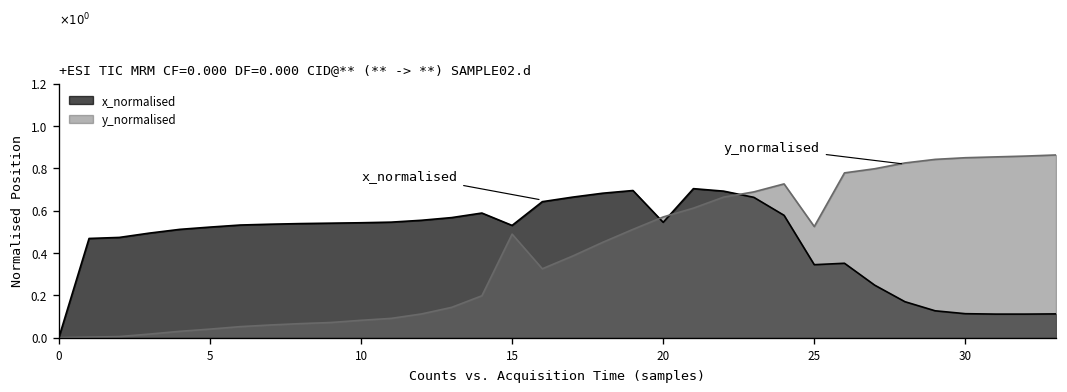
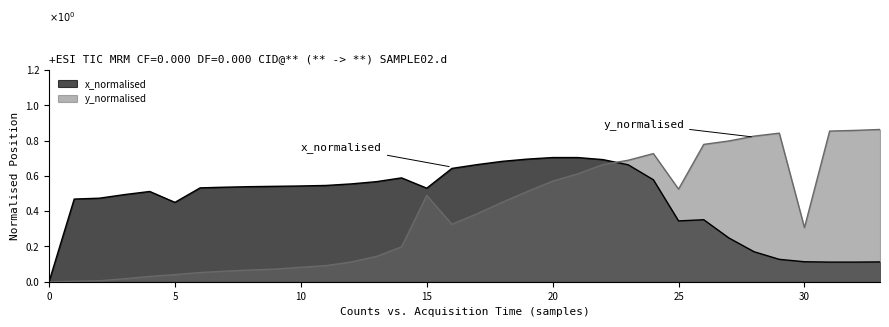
  {
    "x_normalised": {
-     "5": 0.52,
+     "5": 0.45,
      "10": 0.54,
      "15": 0.53,
-     "20": 0.55,
+     "20": 0.70,
      "25": 0.34,
      "30": 0.11
    },
    "y_normalised": {
      "5": 0.04,
      "10": 0.08,
      "15": 0.49,
      "20": 0.57,
      "25": 0.53,
-     "30": 0.85
+     "30": 0.31
    }
  }
